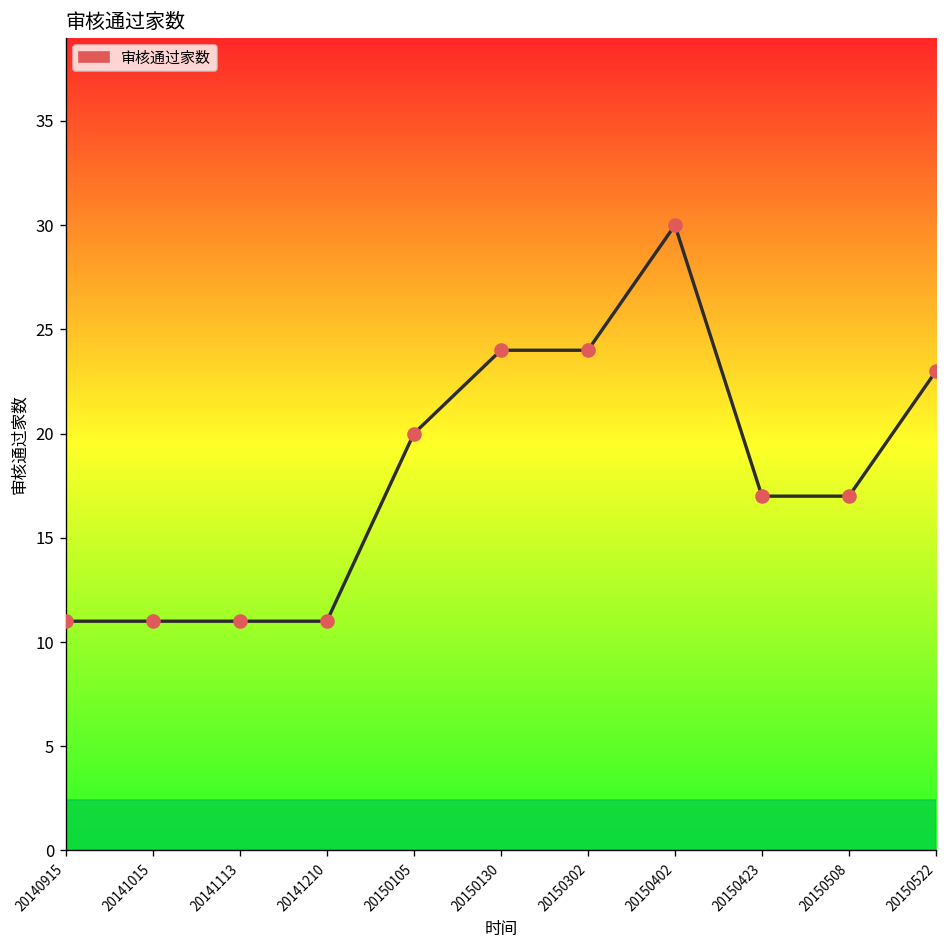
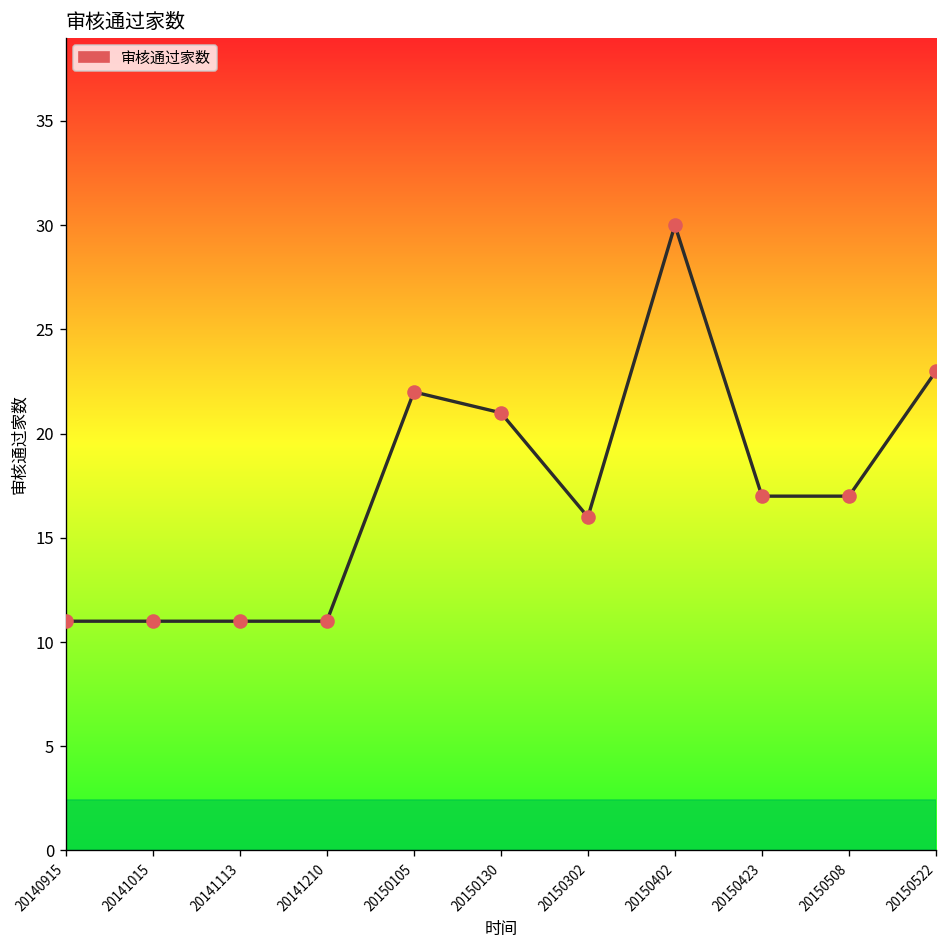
  {
    "20140915": 11,
    "20141015": 11,
    "20141113": 11,
    "20141210": 11,
-   "20150105": 20,
-   "20150130": 24,
-   "20150302": 24,
+   "20150105": 22,
+   "20150130": 21,
+   "20150302": 16,
    "20150402": 30,
    "20150423": 17,
    "20150508": 17,
    "20150522": 23
  }
